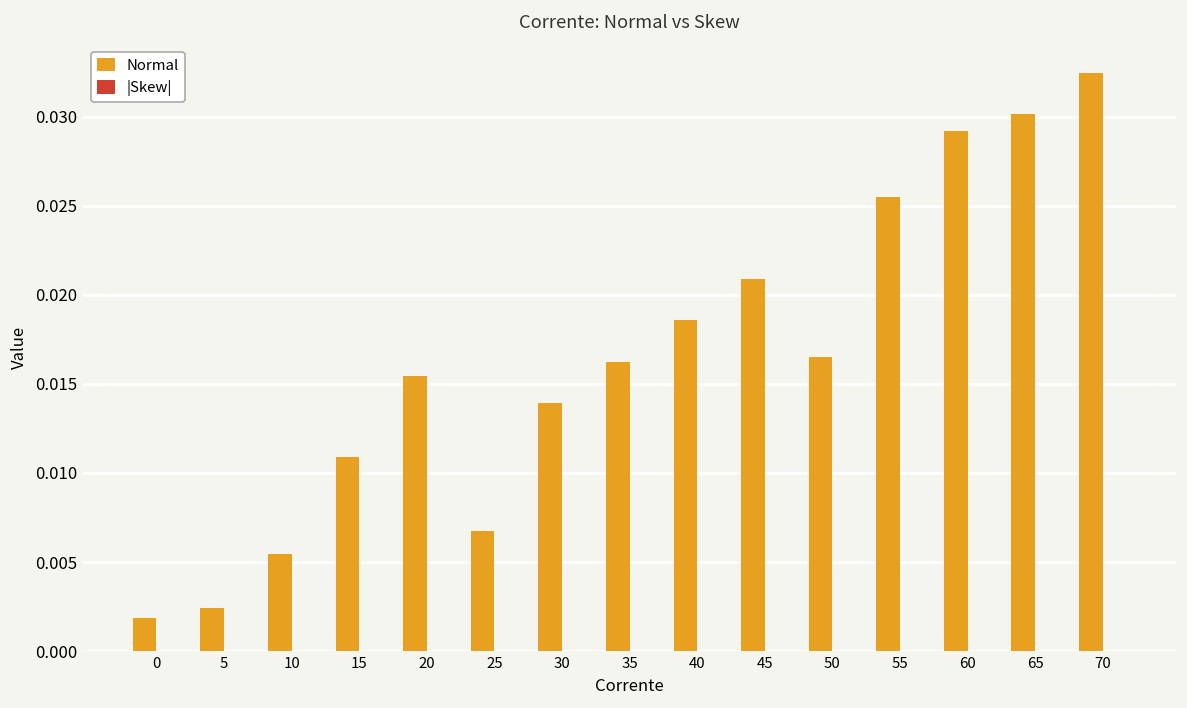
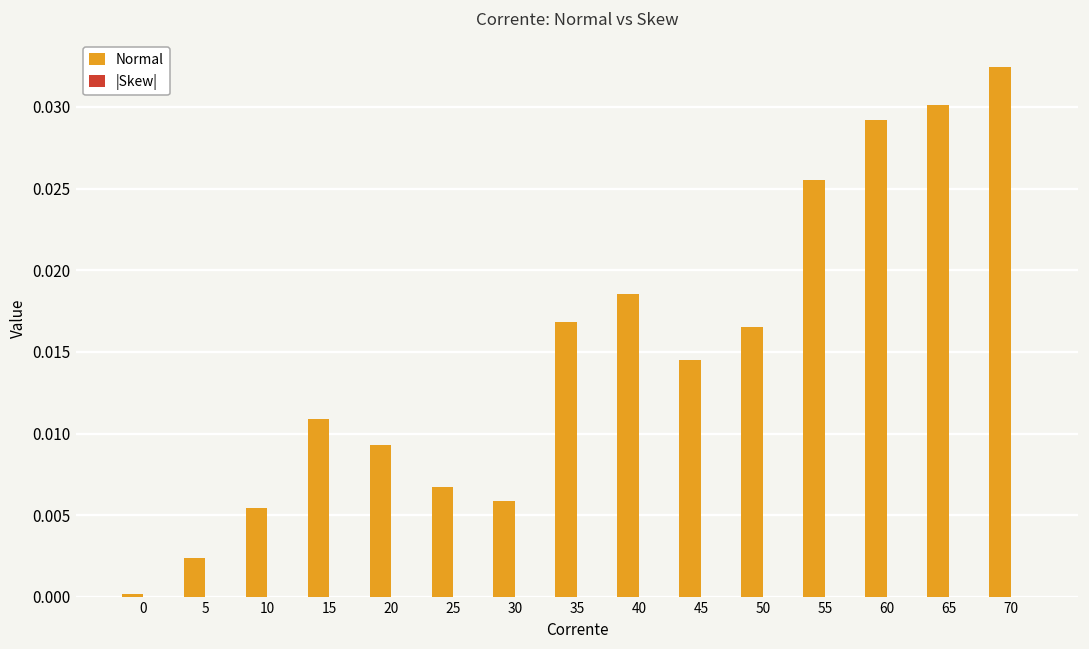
  {
    "Normal": {
-     "0": 0.0019,
+     "0": 0.0002,
      "5": 0.0024,
      "10": 0.0055,
      "15": 0.0109,
-     "20": 0.0154,
+     "20": 0.0093,
      "25": 0.0068,
-     "30": 0.0139,
-     "35": 0.0163,
+     "30": 0.0059,
+     "35": 0.0168,
      "40": 0.0186,
-     "45": 0.0209,
+     "45": 0.0145,
      "50": 0.0165,
      "55": 0.0255,
      "60": 0.0292,
      "65": 0.0301,
      "70": 0.0324
    }
  }
